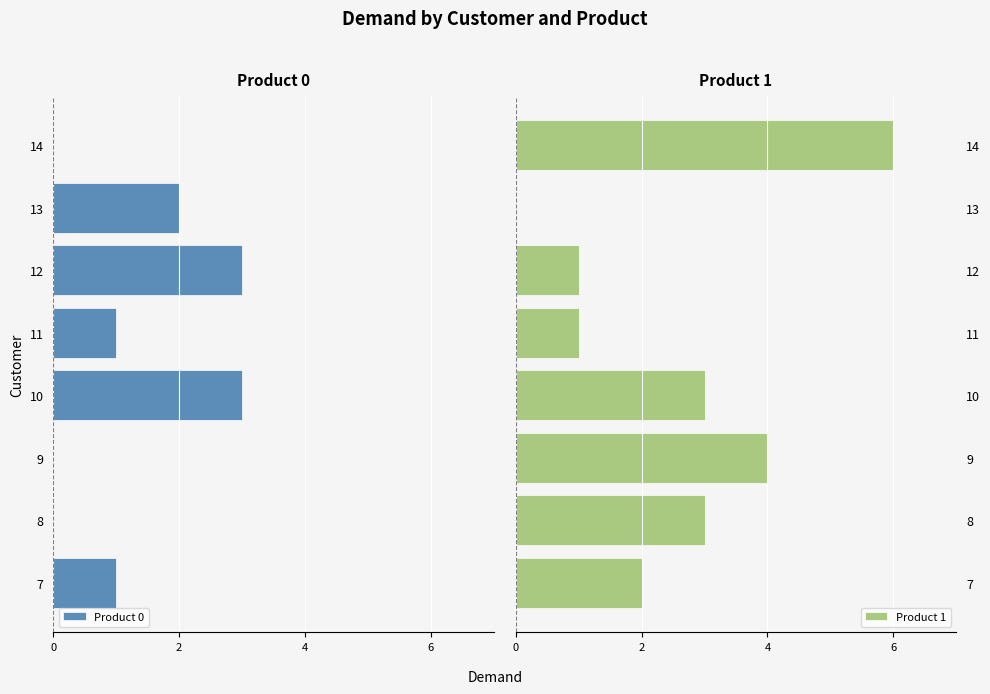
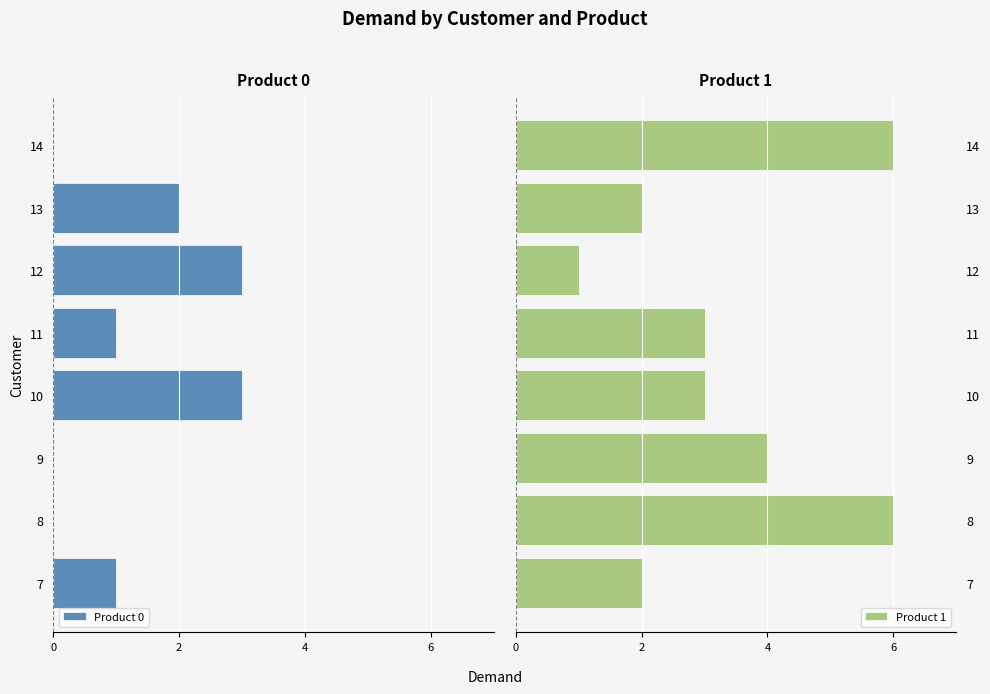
  {
    "Product 1": {
      "14": 6,
-     "13": 0,
+     "13": 2,
      "12": 1,
-     "11": 1,
+     "11": 3,
      "10": 3,
      "9": 4,
-     "8": 3,
+     "8": 6,
      "7": 2
    }
  }
